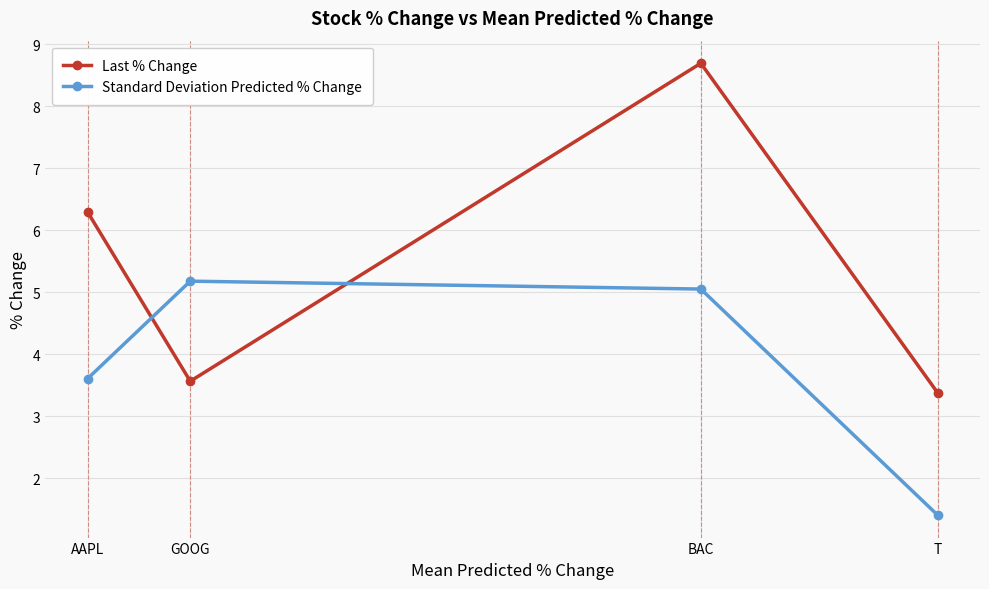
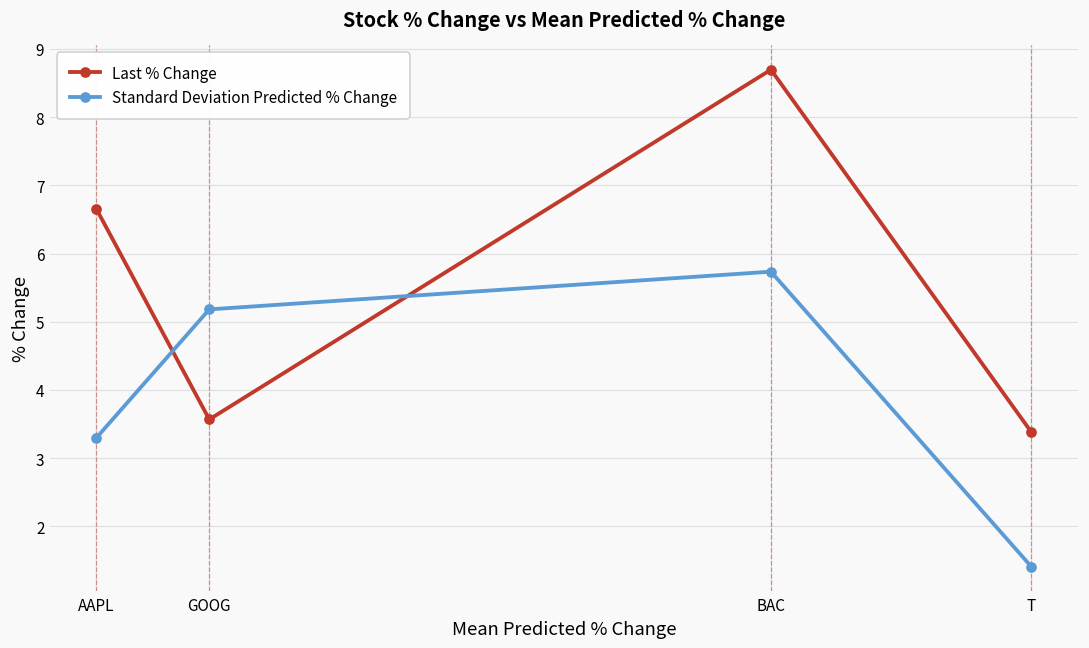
  {
    "Last % Change": {
-     "AAPL": 6.3,
+     "AAPL": 6.7,
      "GOOG": 3.6,
      "BAC": 8.7,
      "T": 3.4
    },
    "Standard Deviation Predicted % Change": {
-     "AAPL": 3.6,
+     "AAPL": 3.3,
      "GOOG": 5.2,
-     "BAC": 5.1,
+     "BAC": 5.7,
      "T": 1.4
    }
  }
